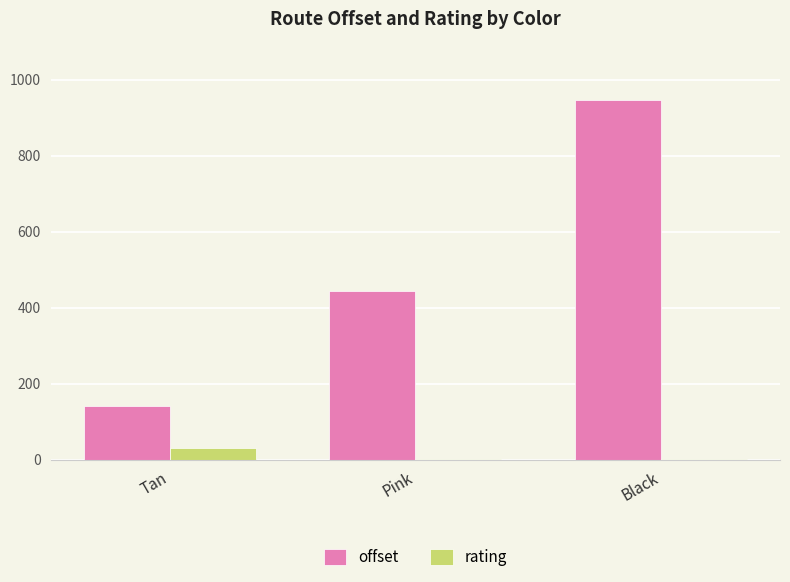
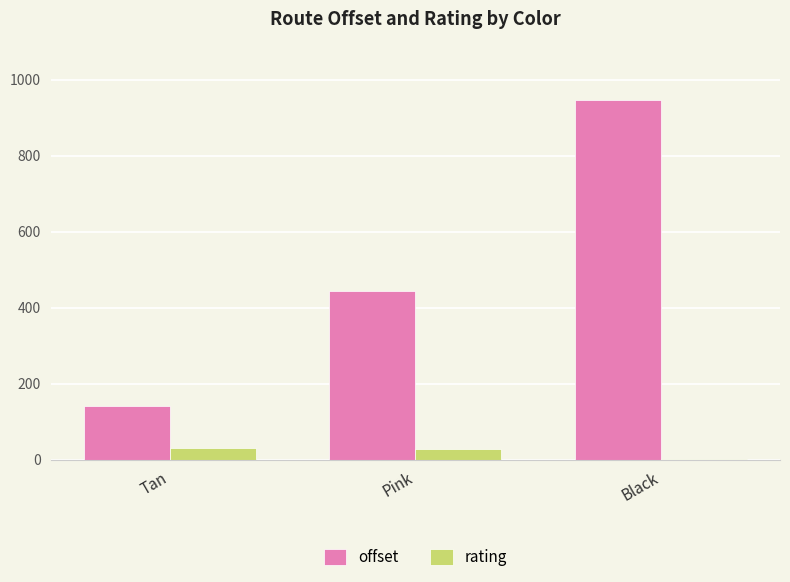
  {
    "offset": {
      "Tan": 140,
      "Pink": 440,
      "Black": 950
    },
    "rating": {
      "Tan": 30,
-     "Pink": 0
+     "Pink": 30
    }
  }
